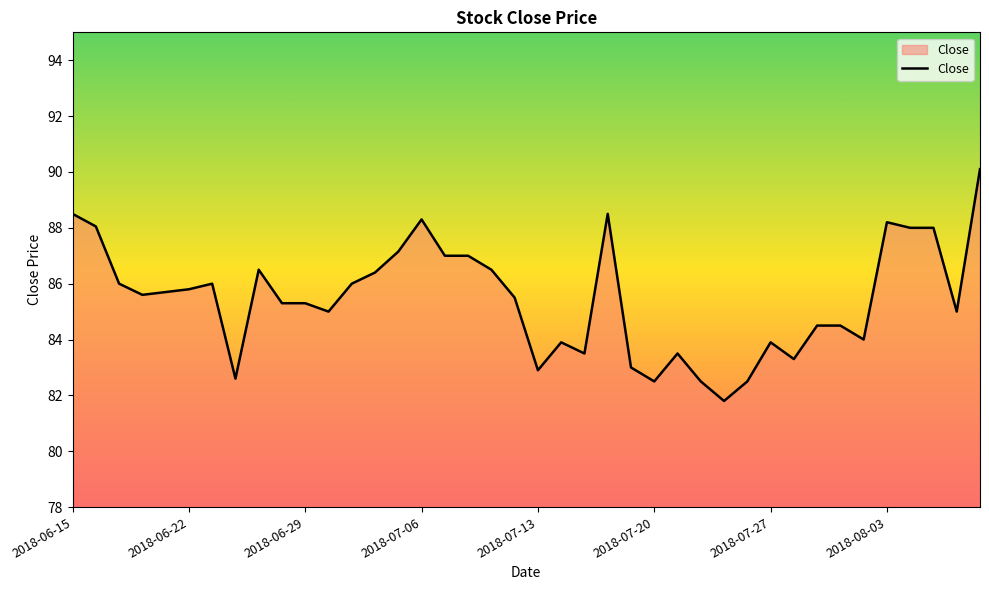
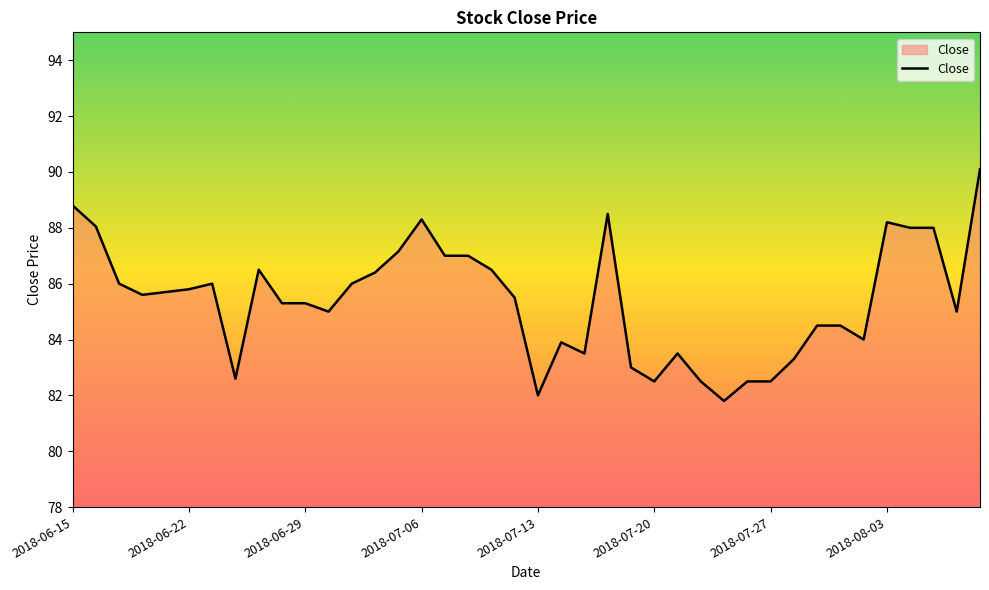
  {
-   "2018-06-15": 88.5,
+   "2018-06-15": 88.8,
    "2018-06-22": 85.8,
    "2018-06-29": 85.3,
    "2018-07-06": 88.3,
-   "2018-07-13": 82.9,
+   "2018-07-13": 82.0,
    "2018-07-20": 82.5,
-   "2018-07-27": 83.9,
+   "2018-07-27": 82.5,
    "2018-08-03": 88.2
  }
